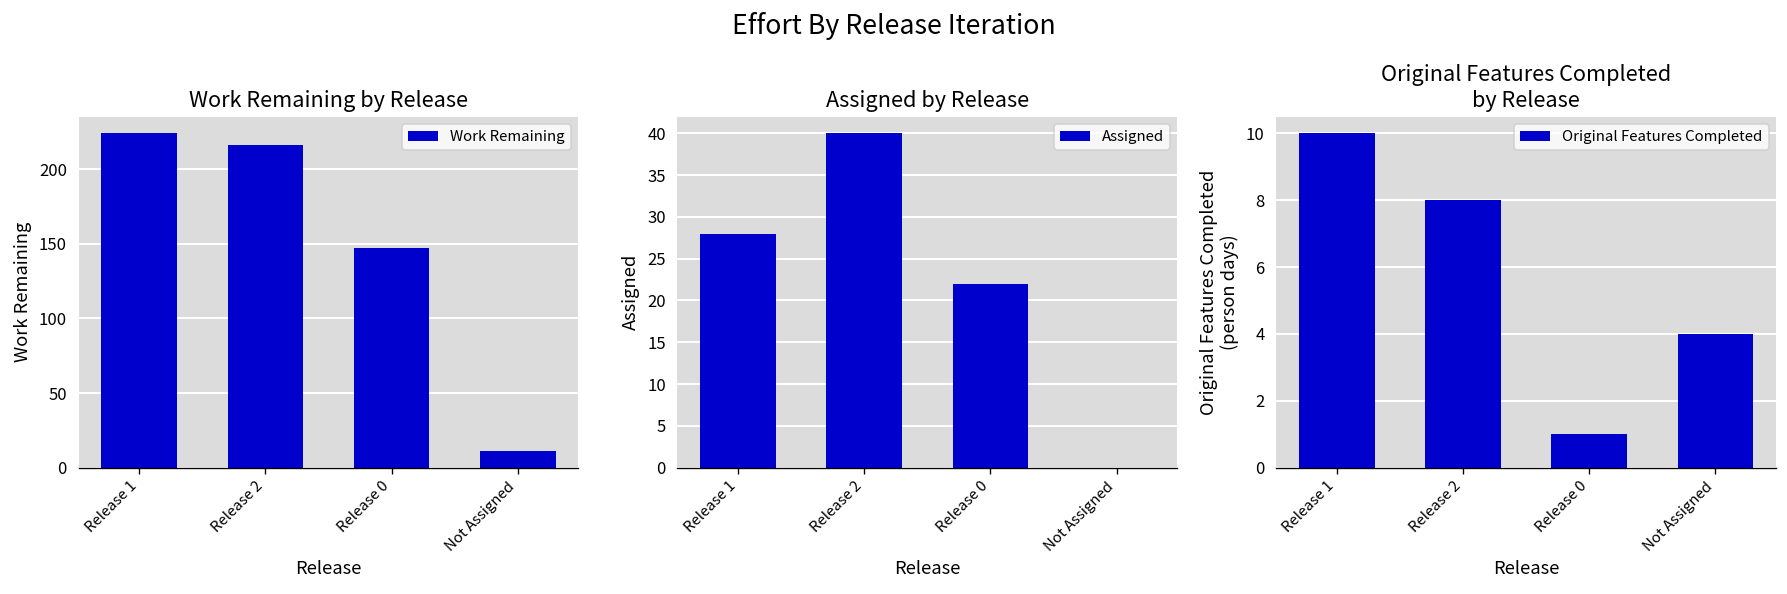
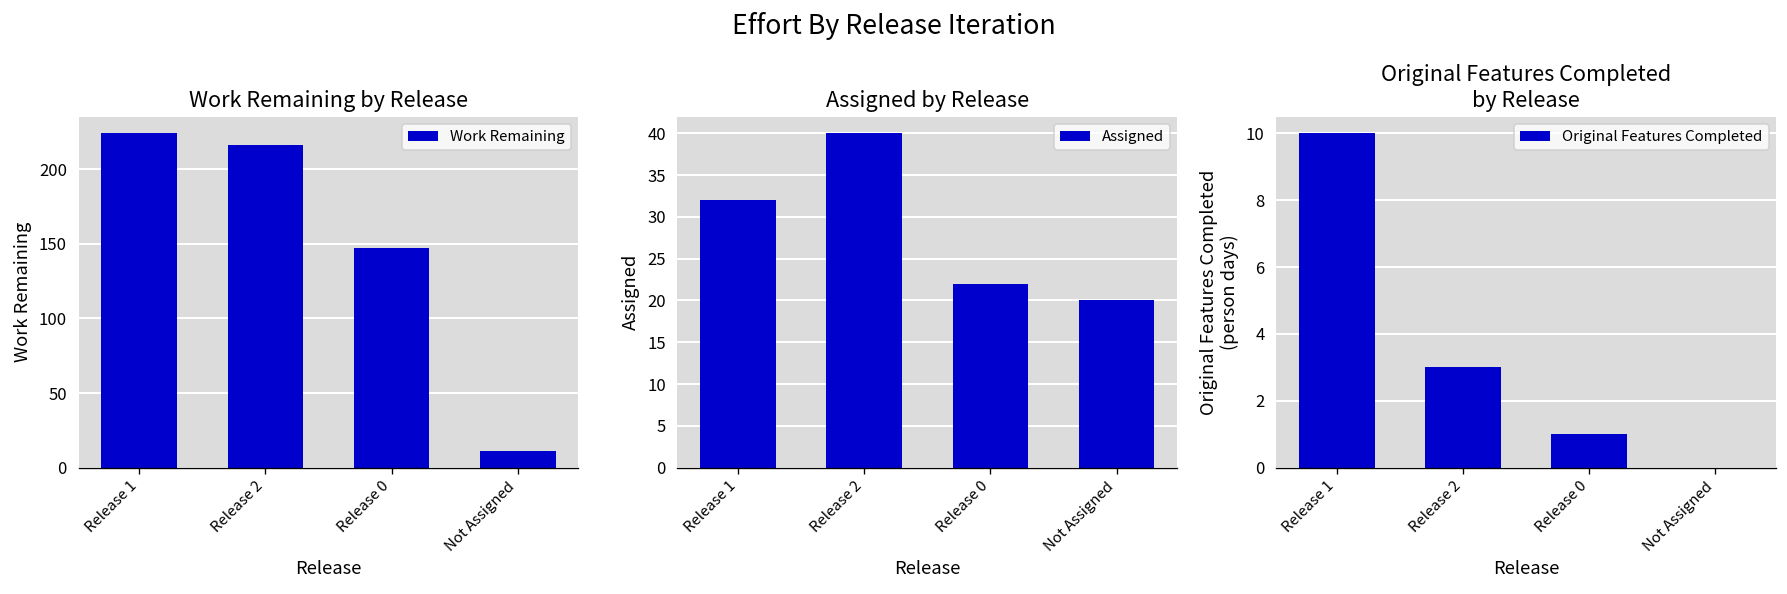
  {
    "Work Remaining by Release": {
      "Release 1": 224,
      "Release 2": 216,
      "Release 0": 147,
      "Not Assigned": 11
    },
    "Assigned by Release": {
-     "Release 1": 28,
+     "Release 1": 32,
      "Release 2": 40,
      "Release 0": 22,
-     "Not Assigned": 0
+     "Not Assigned": 20
    },
    "Original Features Completed by Release": {
      "Release 1": 10,
-     "Release 2": 8,
+     "Release 2": 3,
      "Release 0": 1,
-     "Not Assigned": 4
+     "Not Assigned": 0
    }
  }
